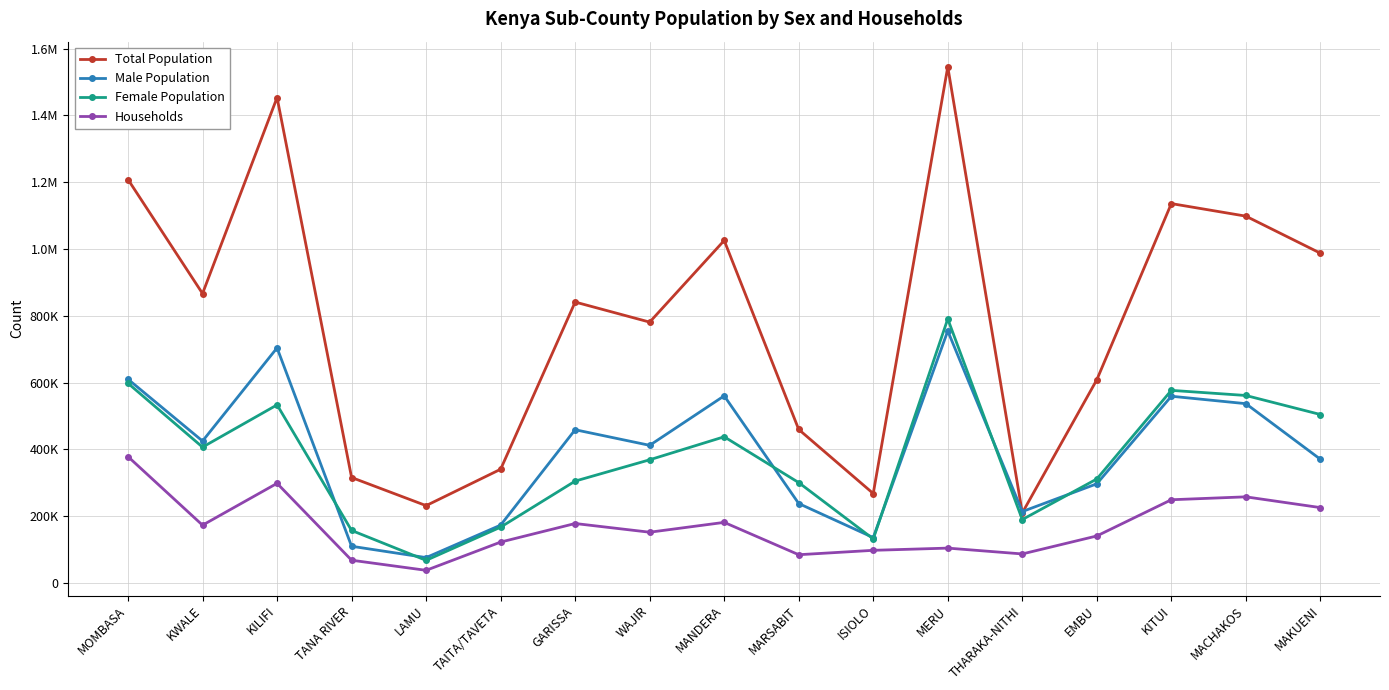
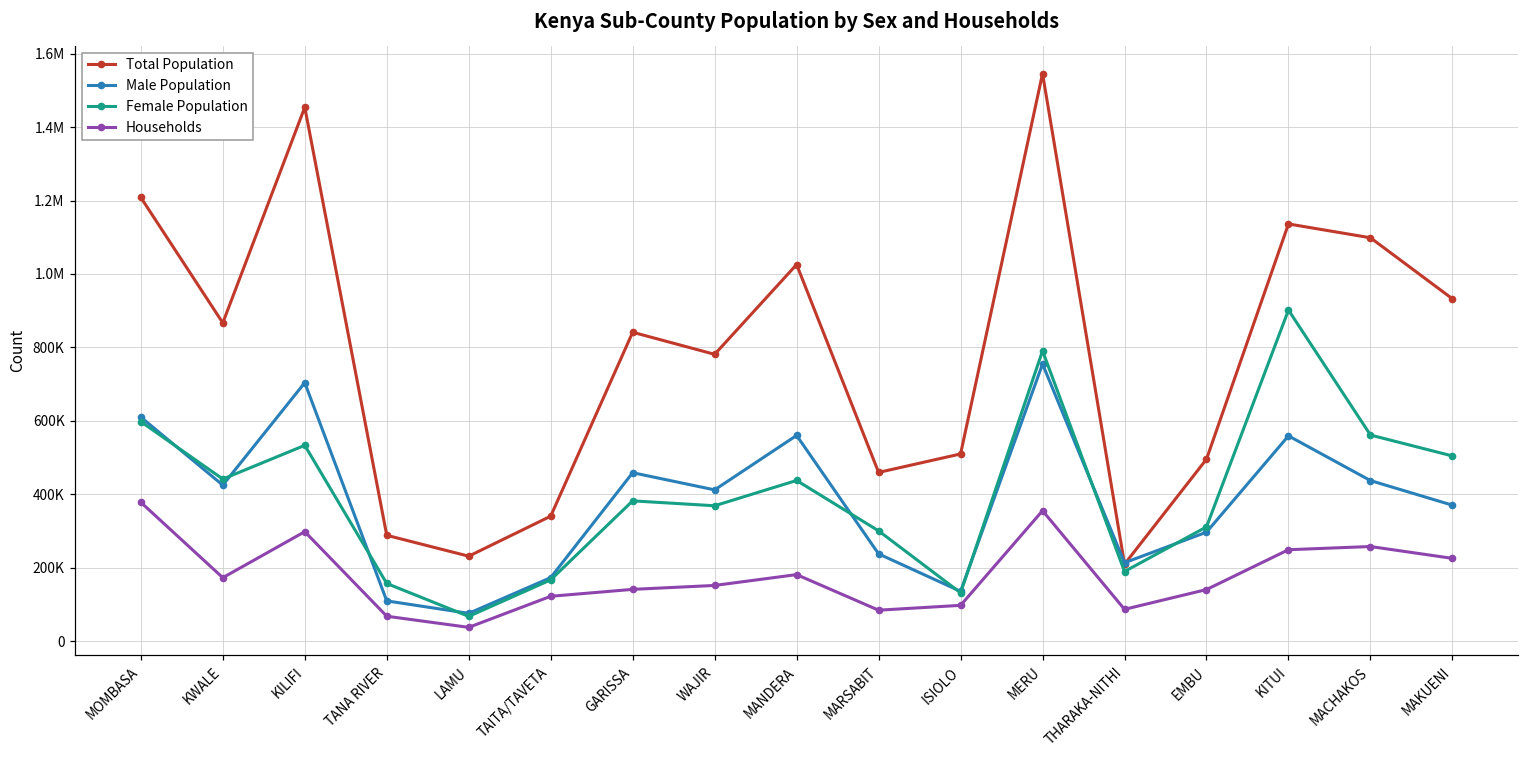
  {
    "Total Population": {
      "MOMBASA": 1210000,
      "KWALE": 870000,
      "KILIFI": 1450000,
-     "TANA RIVER": 320000,
+     "TANA RIVER": 290000,
      "LAMU": 230000,
      "TAITA/TAVETA": 340000,
      "GARISSA": 840000,
      "WAJIR": 780000,
      "MANDERA": 1030000,
      "MARSABIT": 460000,
-     "ISIOLO": 270000,
+     "ISIOLO": 510000,
      "MERU": 1550000,
-     "EMBU": 610000,
+     "EMBU": 500000,
      "KITUI": 1140000,
      "MACHAKOS": 1100000,
-     "MAKUENI": 990000
+     "MAKUENI": 930000
    },
    "Male Population": {
      "MOMBASA": 610000,
      "KWALE": 430000,
      "KILIFI": 700000,
      "TANA RIVER": 110000,
      "LAMU": 80000,
      "GARISSA": 460000,
      "WAJIR": 410000,
      "MANDERA": 560000,
      "MARSABIT": 240000,
      "MERU": 750000,
      "EMBU": 300000,
      "KITUI": 560000,
-     "MACHAKOS": 540000,
+     "MACHAKOS": 440000,
      "MAKUENI": 370000
    },
    "Female Population": {
      "MOMBASA": 600000,
-     "KWALE": 410000,
+     "KWALE": 440000,
      "KILIFI": 530000,
      "TANA RIVER": 160000,
      "LAMU": 70000,
-     "GARISSA": 310000,
+     "GARISSA": 380000,
      "WAJIR": 370000,
      "MANDERA": 440000,
      "MARSABIT": 300000,
      "MERU": 790000,
      "THARAKA-NITHI": 190000,
      "EMBU": 310000,
-     "KITUI": 580000,
+     "KITUI": 900000,
      "MACHAKOS": 560000,
      "MAKUENI": 500000
    },
    "Households": {
      "MOMBASA": 380000,
      "KWALE": 170000,
      "KILIFI": 300000,
      "TANA RIVER": 70000,
      "LAMU": 40000,
      "TAITA/TAVETA": 120000,
-     "GARISSA": 180000,
+     "GARISSA": 140000,
      "WAJIR": 150000,
      "MANDERA": 180000,
      "MARSABIT": 80000,
      "ISIOLO": 100000,
-     "MERU": 100000,
+     "MERU": 360000,
      "THARAKA-NITHI": 90000,
      "EMBU": 140000,
      "KITUI": 250000,
      "MACHAKOS": 260000,
      "MAKUENI": 230000
    }
  }
